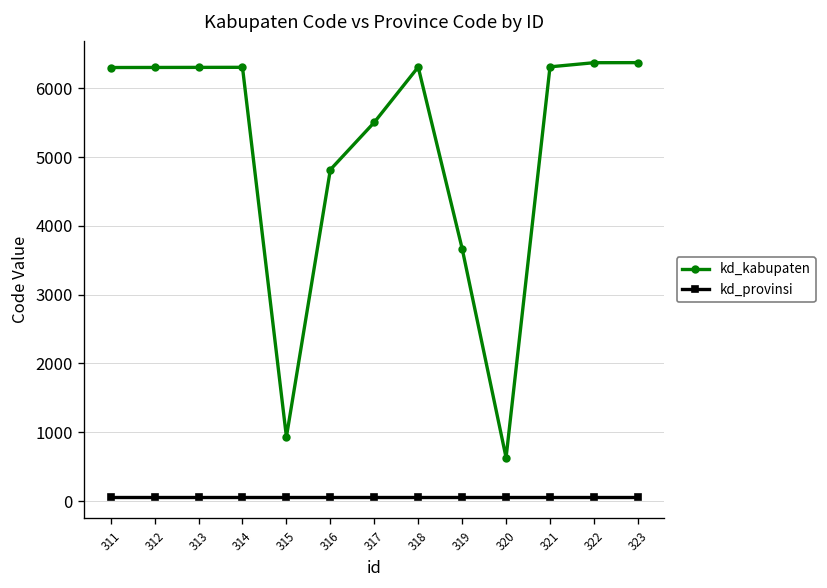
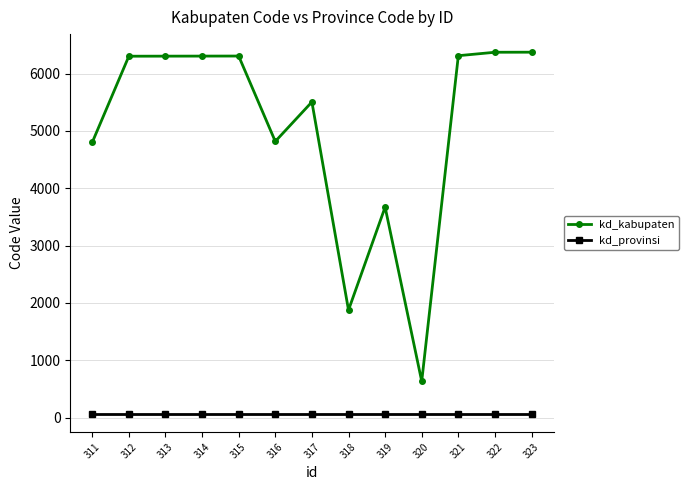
  {
    "kd_kabupaten": {
-     "311": 6300,
+     "311": 4800,
      "312": 6300,
      "313": 6300,
      "314": 6300,
-     "315": 900,
+     "315": 6300,
      "316": 4800,
      "317": 5500,
-     "318": 6300,
+     "318": 1900,
      "319": 3700,
      "320": 600,
      "321": 6300,
      "322": 6400,
      "323": 6400
    },
    "kd_provinsi": {
      "311": 100,
      "312": 100,
      "313": 100,
      "314": 100,
      "315": 100,
      "316": 100,
      "317": 100,
      "318": 100,
      "319": 100,
      "320": 100,
      "321": 100,
      "322": 100,
      "323": 100
    }
  }
